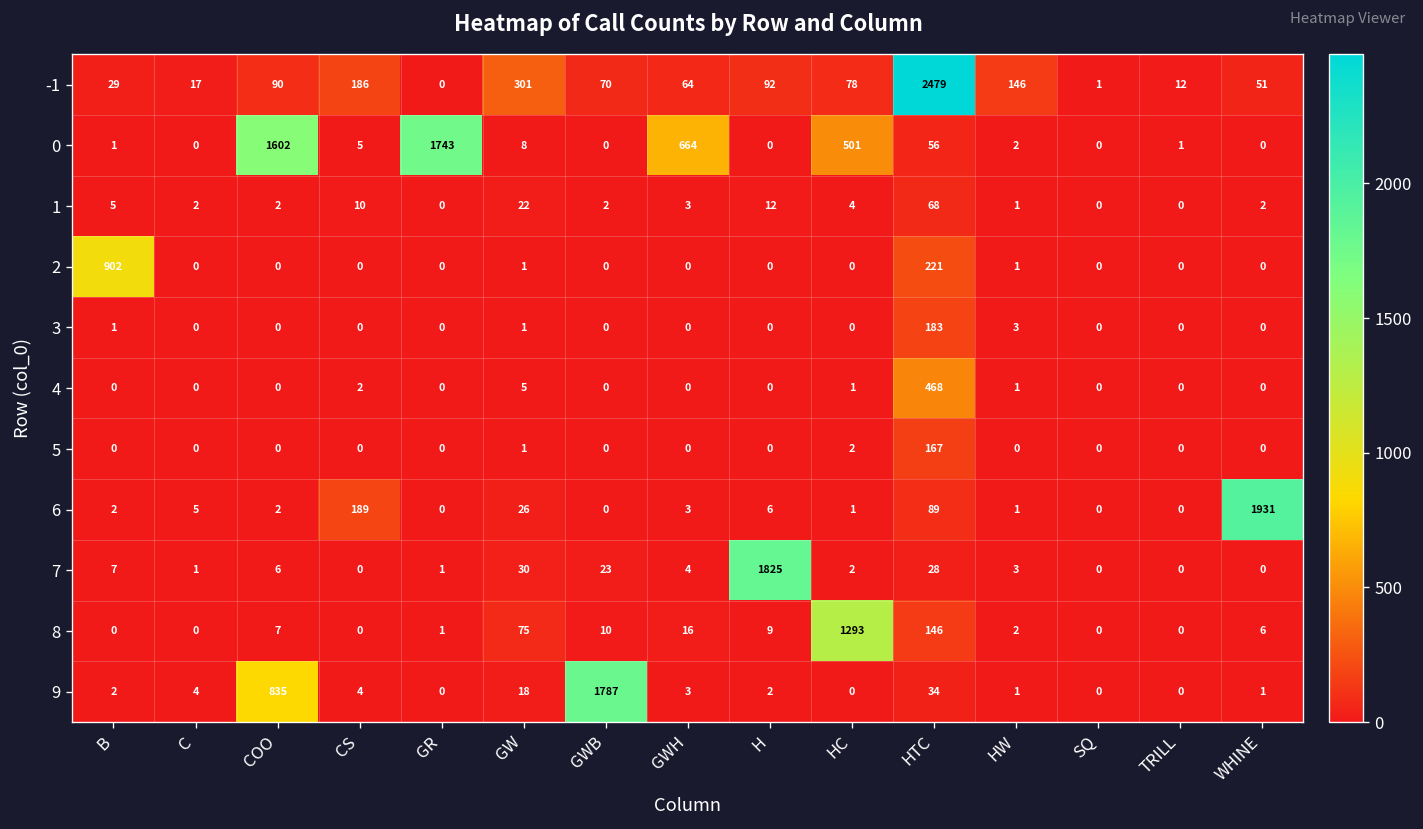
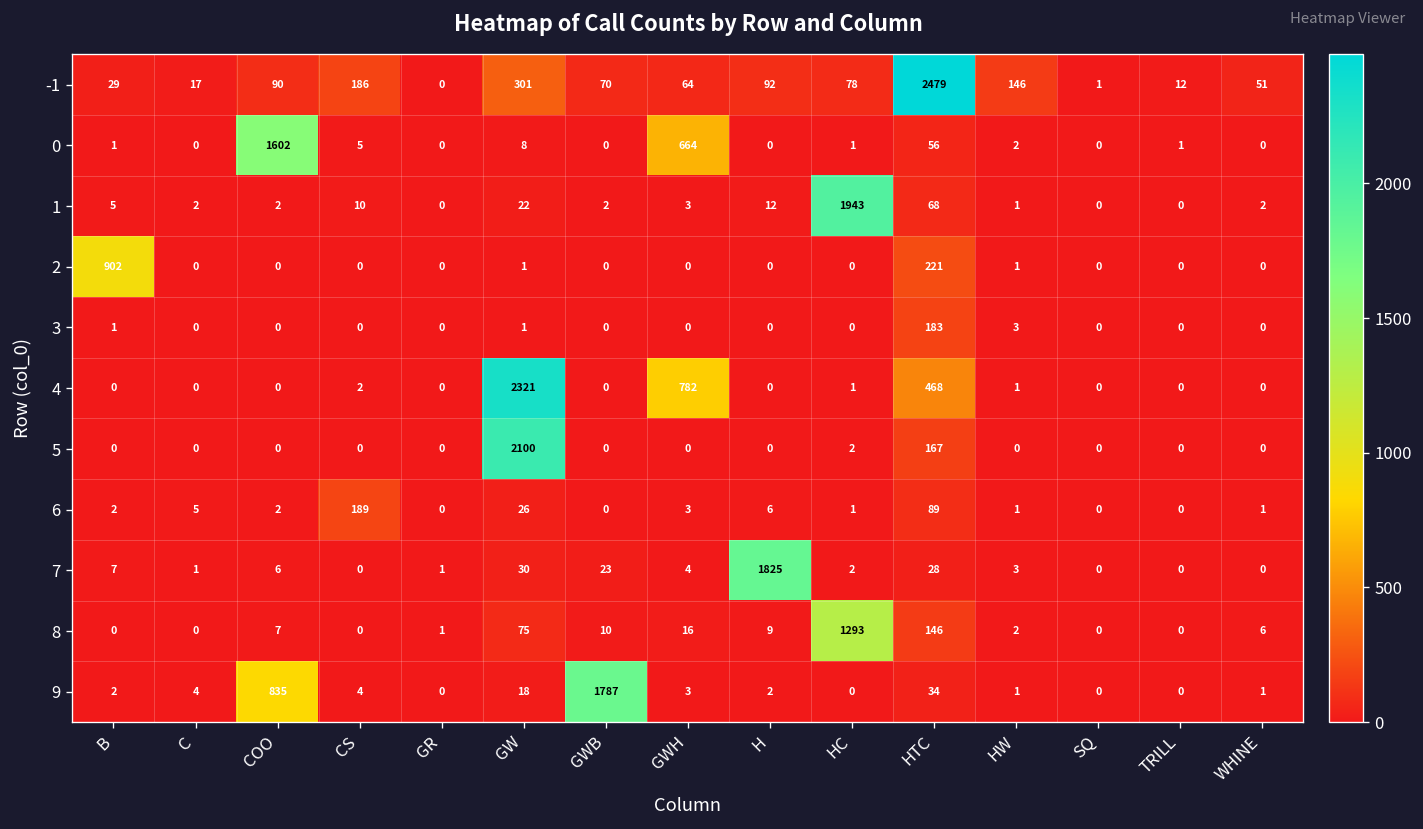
  {
    "-1": {
      "B": 29,
      "C": 17,
      "COO": 90,
      "CS": 186,
      "GR": 0,
      "GW": 301,
      "GWB": 70,
      "GWH": 64,
      "H": 92,
      "HC": 78,
      "HTC": 2479,
      "HW": 146,
      "SQ": 1,
      "TRILL": 12,
      "WHINE": 51
    },
    "0": {
      "B": 1,
      "C": 0,
      "COO": 1602,
      "CS": 5,
-     "GR": 1743,
+     "GR": 0,
      "GW": 8,
      "GWB": 0,
      "GWH": 664,
      "H": 0,
-     "HC": 501,
+     "HC": 1,
      "HTC": 56,
      "HW": 2,
      "SQ": 0,
      "TRILL": 1,
      "WHINE": 0
    },
    "1": {
      "B": 5,
      "C": 2,
      "COO": 2,
      "CS": 10,
      "GR": 0,
      "GW": 22,
      "GWB": 2,
      "GWH": 3,
      "H": 12,
-     "HC": 4,
+     "HC": 1943,
      "HTC": 68,
      "HW": 1,
      "SQ": 0,
      "TRILL": 0,
      "WHINE": 2
    },
    "2": {
      "B": 902,
      "C": 0,
      "COO": 0,
      "CS": 0,
      "GR": 0,
      "GW": 1,
      "GWB": 0,
      "GWH": 0,
      "H": 0,
      "HC": 0,
      "HTC": 221,
      "HW": 1,
      "SQ": 0,
      "TRILL": 0,
      "WHINE": 0
    },
    "3": {
      "B": 1,
      "C": 0,
      "COO": 0,
      "CS": 0,
      "GR": 0,
      "GW": 1,
      "GWB": 0,
      "GWH": 0,
      "H": 0,
      "HC": 0,
      "HTC": 183,
      "HW": 3,
      "SQ": 0,
      "TRILL": 0,
      "WHINE": 0
    },
    "4": {
      "B": 0,
      "C": 0,
      "COO": 0,
      "CS": 2,
      "GR": 0,
-     "GW": 5,
+     "GW": 2321,
      "GWB": 0,
-     "GWH": 0,
+     "GWH": 782,
      "H": 0,
      "HC": 1,
      "HTC": 468,
      "HW": 1,
      "SQ": 0,
      "TRILL": 0,
      "WHINE": 0
    },
    "5": {
      "B": 0,
      "C": 0,
      "COO": 0,
      "CS": 0,
      "GR": 0,
-     "GW": 1,
+     "GW": 2100,
      "GWB": 0,
      "GWH": 0,
      "H": 0,
      "HC": 2,
      "HTC": 167,
      "HW": 0,
      "SQ": 0,
      "TRILL": 0,
      "WHINE": 0
    },
    "6": {
      "B": 2,
      "C": 5,
      "COO": 2,
      "CS": 189,
      "GR": 0,
      "GW": 26,
      "GWB": 0,
      "GWH": 3,
      "H": 6,
      "HC": 1,
      "HTC": 89,
      "HW": 1,
      "SQ": 0,
      "TRILL": 0,
-     "WHINE": 1931
+     "WHINE": 1
    },
    "7": {
      "B": 7,
      "C": 1,
      "COO": 6,
      "CS": 0,
      "GR": 1,
      "GW": 30,
      "GWB": 23,
      "GWH": 4,
      "H": 1825,
      "HC": 2,
      "HTC": 28,
      "HW": 3,
      "SQ": 0,
      "TRILL": 0,
      "WHINE": 0
    },
    "8": {
      "B": 0,
      "C": 0,
      "COO": 7,
      "CS": 0,
      "GR": 1,
      "GW": 75,
      "GWB": 10,
      "GWH": 16,
      "H": 9,
      "HC": 1293,
      "HTC": 146,
      "HW": 2,
      "SQ": 0,
      "TRILL": 0,
      "WHINE": 6
    },
    "9": {
      "B": 2,
      "C": 4,
      "COO": 835,
      "CS": 4,
      "GR": 0,
      "GW": 18,
      "GWB": 1787,
      "GWH": 3,
      "H": 2,
      "HC": 0,
      "HTC": 34,
      "HW": 1,
      "SQ": 0,
      "TRILL": 0,
      "WHINE": 1
    }
  }
